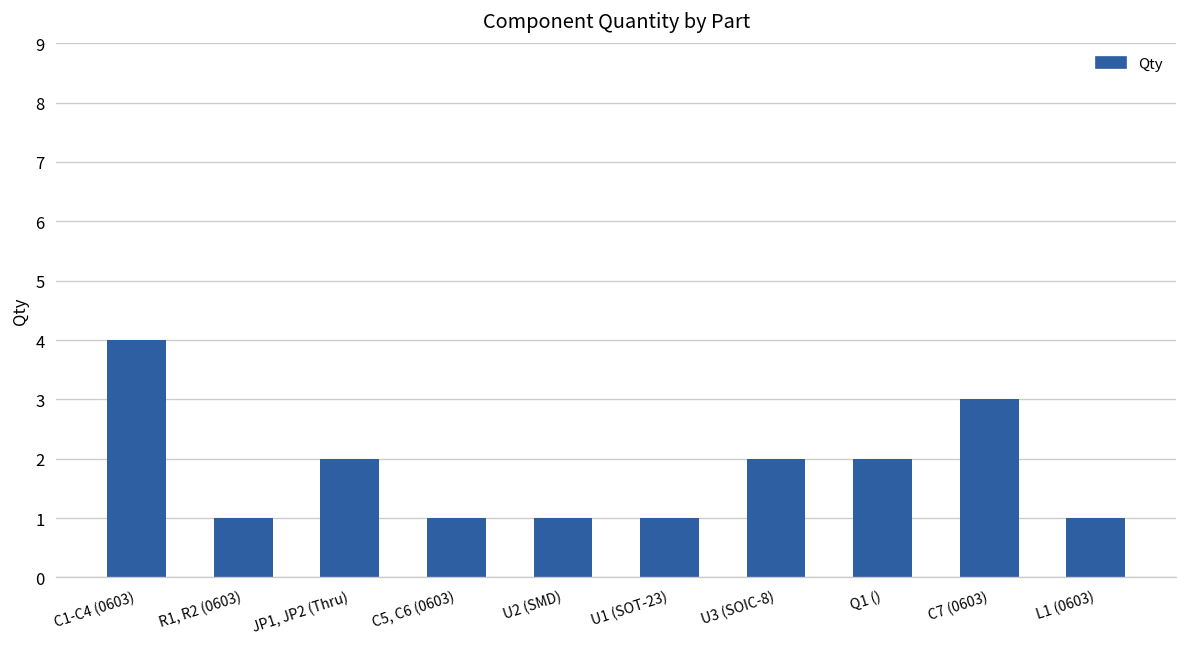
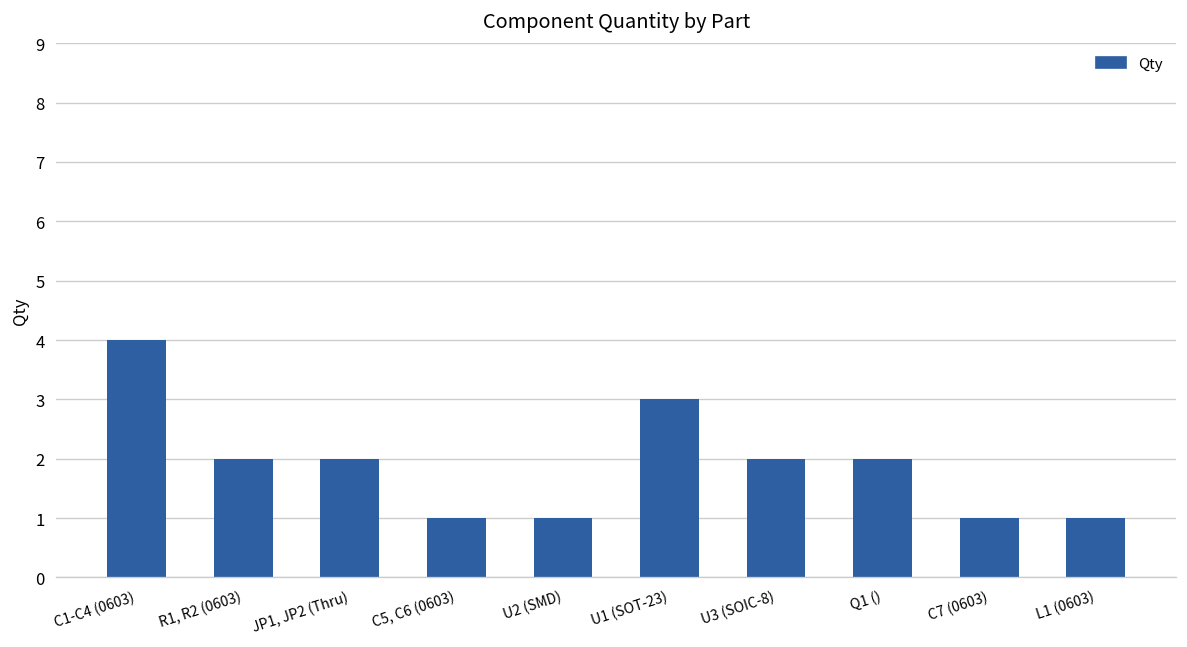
  {
    "C1-C4 (0603)": 4,
-   "R1, R2 (0603)": 1,
+   "R1, R2 (0603)": 2,
    "JP1, JP2 (Thru)": 2,
    "C5, C6 (0603)": 1,
    "U2 (SMD)": 1,
-   "U1 (SOT-23)": 1,
+   "U1 (SOT-23)": 3,
    "U3 (SOIC-8)": 2,
    "Q1 ()": 2,
-   "C7 (0603)": 3,
+   "C7 (0603)": 1,
    "L1 (0603)": 1
  }
